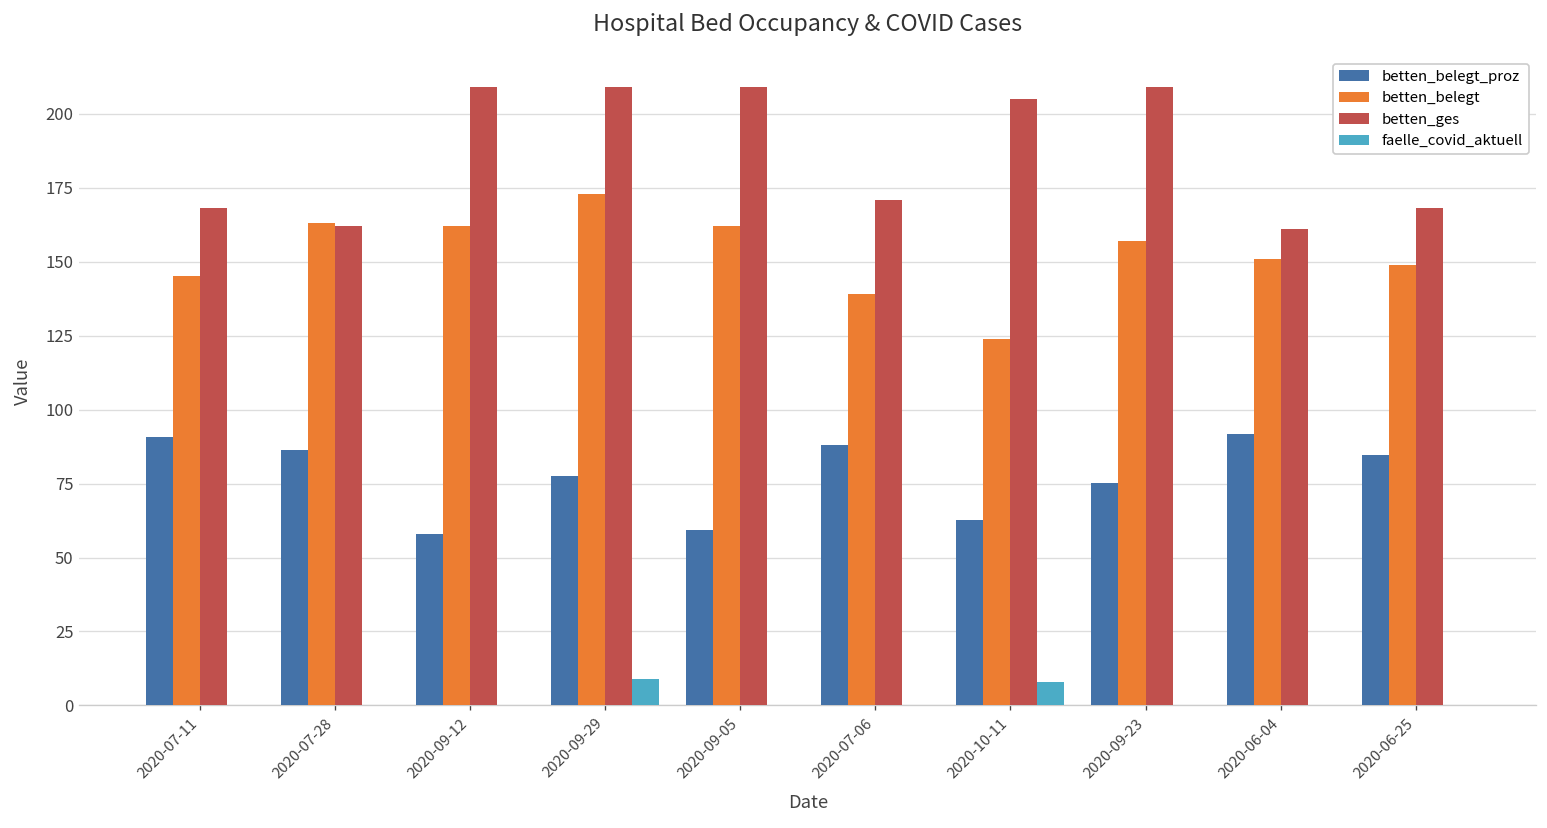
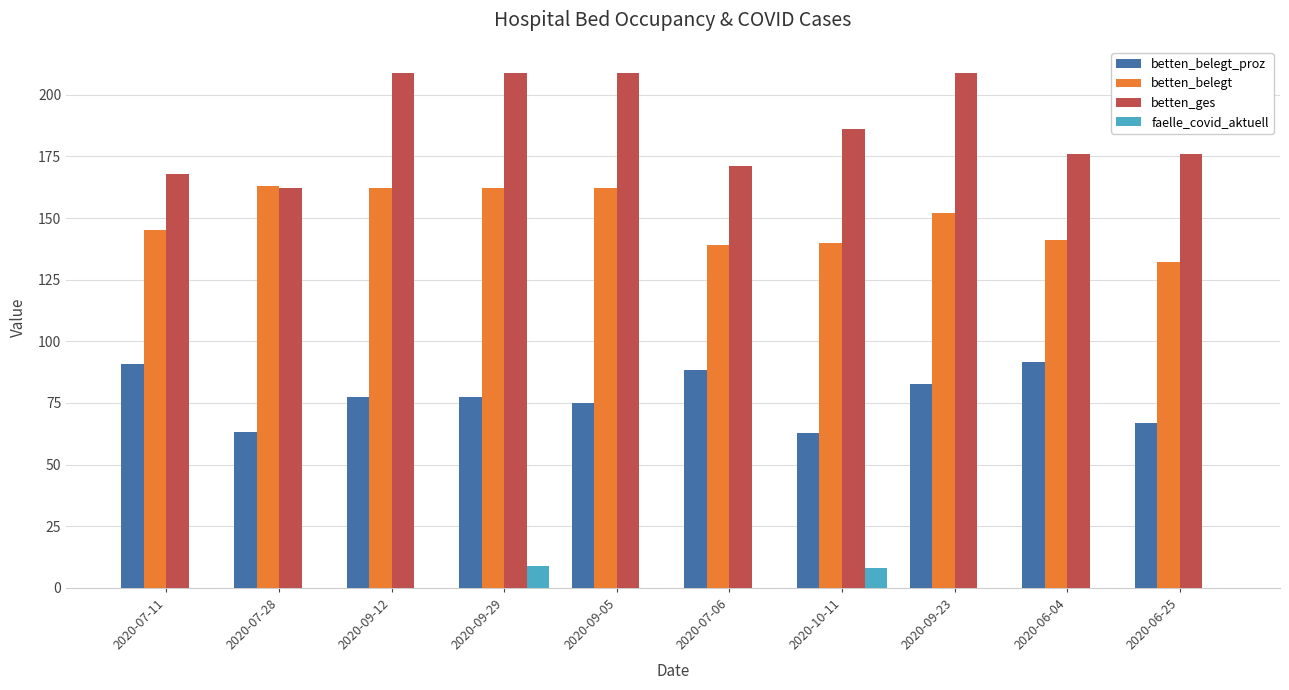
  {
    "betten_belegt_proz": {
      "2020-07-11": 91,
-     "2020-07-28": 86,
-     "2020-09-12": 58,
+     "2020-07-28": 63,
+     "2020-09-12": 78,
      "2020-09-29": 78,
-     "2020-09-05": 59,
+     "2020-09-05": 75,
      "2020-07-06": 88,
      "2020-10-11": 63,
-     "2020-09-23": 75,
+     "2020-09-23": 83,
      "2020-06-04": 92,
-     "2020-06-25": 85
+     "2020-06-25": 67
    },
    "betten_belegt": {
      "2020-07-11": 145,
      "2020-07-28": 163,
      "2020-09-12": 162,
-     "2020-09-29": 173,
+     "2020-09-29": 162,
      "2020-09-05": 162,
      "2020-07-06": 139,
-     "2020-10-11": 124,
-     "2020-09-23": 157,
-     "2020-06-04": 151,
-     "2020-06-25": 149
+     "2020-10-11": 140,
+     "2020-09-23": 152,
+     "2020-06-04": 141,
+     "2020-06-25": 132
    },
    "betten_ges": {
      "2020-07-11": 168,
      "2020-07-28": 162,
      "2020-09-12": 209,
      "2020-09-29": 209,
      "2020-09-05": 209,
      "2020-07-06": 171,
-     "2020-10-11": 205,
+     "2020-10-11": 186,
      "2020-09-23": 209,
-     "2020-06-04": 161,
-     "2020-06-25": 168
+     "2020-06-04": 176,
+     "2020-06-25": 176
    },
    "faelle_covid_aktuell": {
      "2020-07-11": 0,
      "2020-07-28": 0,
      "2020-09-12": 0,
      "2020-09-29": 9,
      "2020-09-05": 0,
      "2020-07-06": 0,
      "2020-10-11": 8,
      "2020-09-23": 0,
      "2020-06-04": 0,
      "2020-06-25": 0
    }
  }
